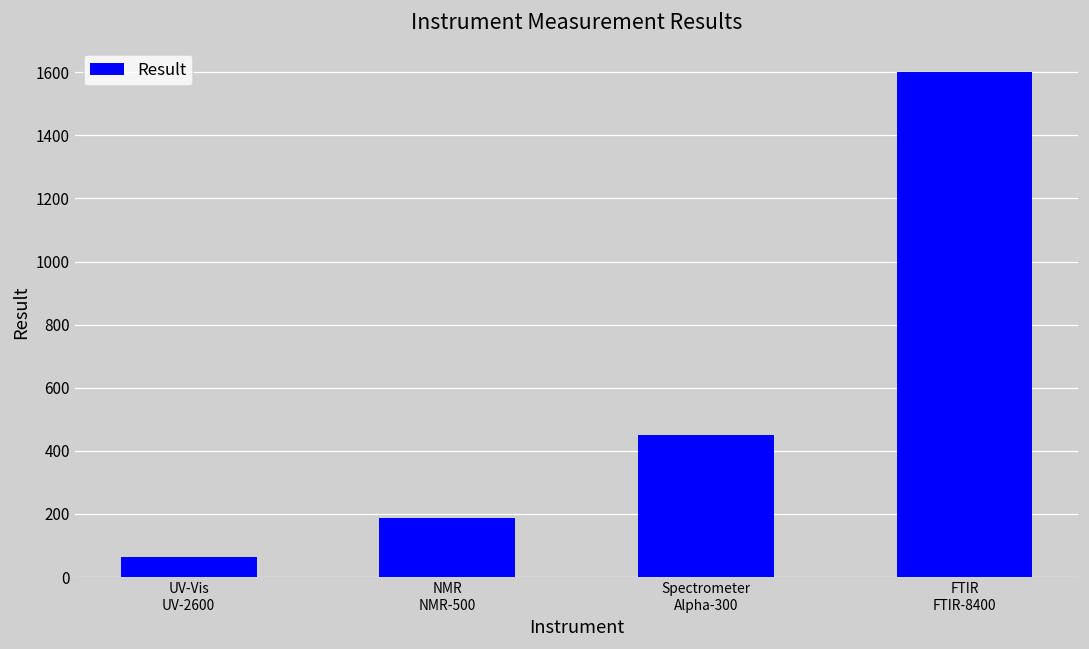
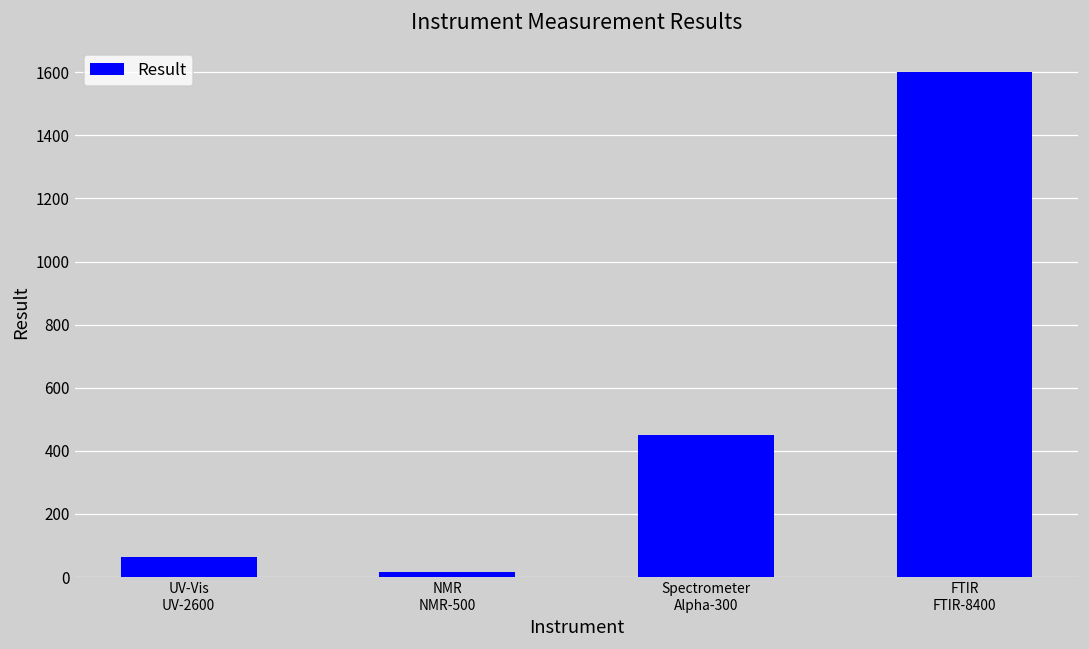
  {
    "UV-Vis UV-2600": 60,
-   "NMR NMR-500": 190,
+   "NMR NMR-500": 20,
    "Spectrometer Alpha-300": 450,
    "FTIR FTIR-8400": 1600
  }
